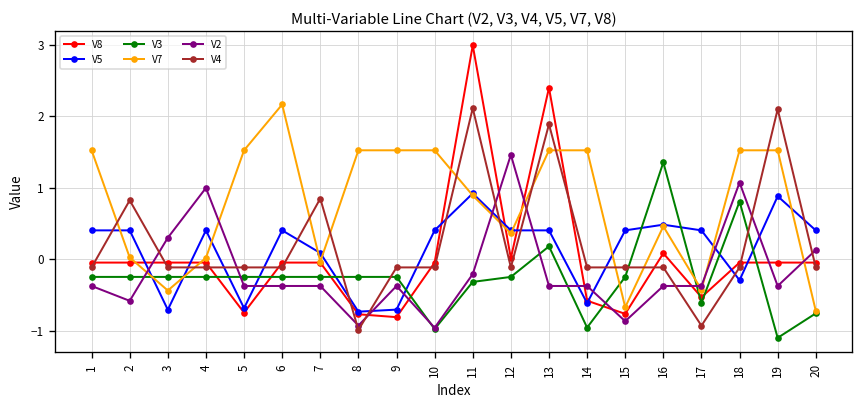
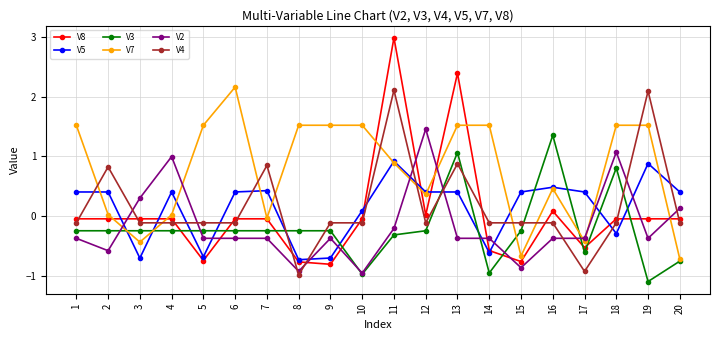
  {
    "V8": {
      "1": 0.0,
      "2": 0.0,
      "3": 0.0,
      "4": 0.0,
      "5": -0.7,
      "6": 0.0,
      "9": -0.8,
      "10": 0.0,
      "11": 3.0,
      "12": 0.0,
      "13": 2.4,
      "15": -0.8,
      "16": 0.1,
      "17": -0.5,
      "18": 0.0,
      "19": 0.0,
      "20": 0.0
    },
    "V5": {
      "1": 0.4,
      "2": 0.4,
      "3": -0.7,
      "4": 0.4,
      "5": -0.7,
      "6": 0.4,
-     "7": 0.1,
+     "7": 0.4,
      "9": -0.7,
-     "10": 0.4,
+     "10": 0.1,
      "13": 0.4,
      "15": 0.4,
      "17": 0.4,
      "18": -0.3,
      "19": 0.9,
      "20": 0.4
    },
    "V3": {
      "1": -0.2,
      "2": -0.2,
      "3": -0.2,
      "4": -0.2,
      "5": -0.2,
      "6": -0.2,
      "7": -0.2,
      "8": -0.2,
      "9": -0.2,
      "11": -0.3,
      "12": -0.2,
-     "13": 0.2,
+     "13": 1.1,
      "14": -1.0,
      "15": -0.2,
      "16": 1.4,
      "17": -0.6,
      "18": 0.8,
      "19": -1.1
    },
    "V7": {
      "1": 1.5,
      "2": 0.0,
      "3": -0.4,
      "4": 0.0,
      "5": 1.5,
      "6": 2.2,
      "8": 1.5,
      "9": 1.5,
      "10": 1.5,
      "13": 1.5,
      "14": 1.5,
      "15": -0.7,
      "17": -0.4,
      "18": 1.5,
      "19": 1.5
    },
    "V2": {
      "1": -0.4,
      "2": -0.6,
      "3": 0.3,
      "4": 1.0,
      "5": -0.4,
      "6": -0.4,
      "7": -0.4,
      "8": -0.9,
      "9": -0.4,
      "11": -0.2,
      "12": 1.5,
      "13": -0.4,
      "14": -0.4,
      "15": -0.9,
      "16": -0.4,
      "17": -0.4,
      "18": 1.1,
      "19": -0.4,
      "20": 0.1
    },
    "V4": {
      "1": -0.1,
      "2": 0.8,
      "3": -0.1,
      "4": -0.1,
      "5": -0.1,
      "6": -0.1,
      "7": 0.8,
      "8": -1.0,
      "9": -0.1,
      "10": -0.1,
      "11": 2.1,
      "12": -0.1,
-     "13": 1.9,
+     "13": 0.9,
      "14": -0.1,
      "15": -0.1,
      "16": -0.1,
      "17": -0.9,
      "18": -0.1,
      "19": 2.1,
      "20": -0.1
    }
  }
